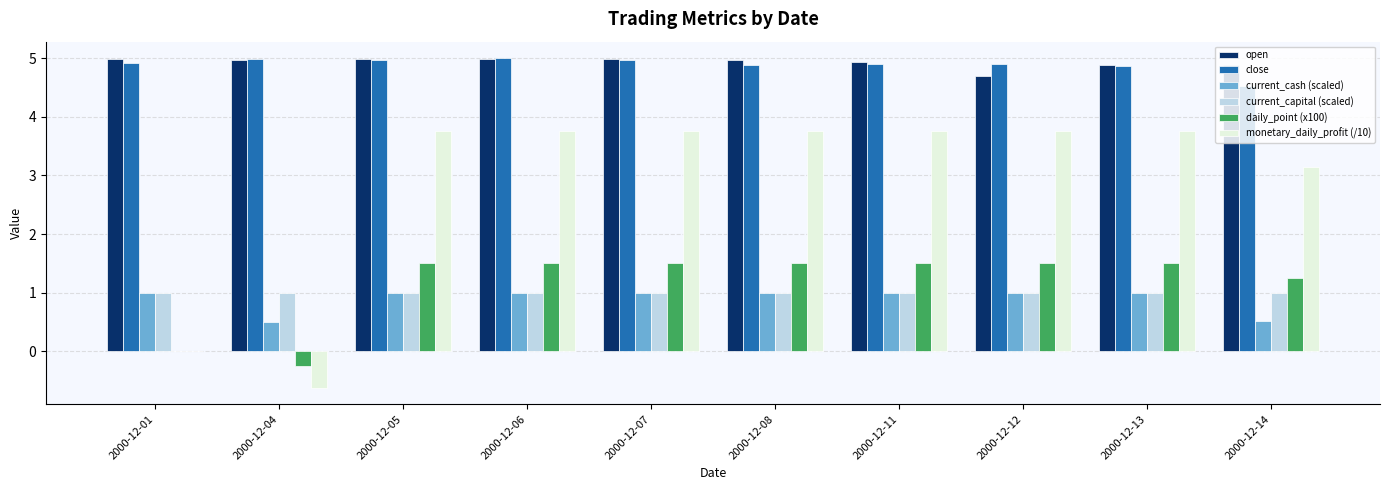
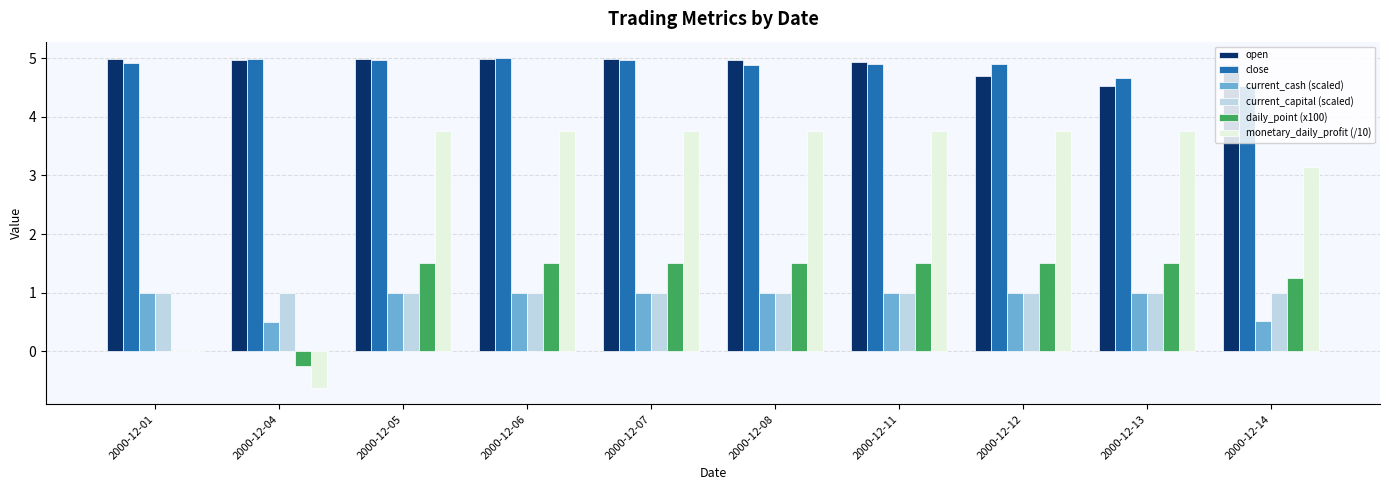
  {
    "open": {
      "2000-12-01": 5.0,
      "2000-12-04": 5.0,
      "2000-12-05": 5.0,
      "2000-12-06": 5.0,
      "2000-12-07": 5.0,
      "2000-12-08": 5.0,
      "2000-12-11": 4.9,
      "2000-12-12": 4.7,
-     "2000-12-13": 4.9
+     "2000-12-13": 4.5
    },
    "close": {
      "2000-12-01": 4.9,
      "2000-12-04": 5.0,
      "2000-12-05": 5.0,
      "2000-12-06": 5.0,
      "2000-12-07": 5.0,
      "2000-12-08": 4.9,
      "2000-12-11": 4.9,
      "2000-12-12": 4.9,
-     "2000-12-13": 4.9
+     "2000-12-13": 4.7
    },
    "current_cash (scaled)": {
      "2000-12-01": 1.0,
      "2000-12-04": 0.5,
      "2000-12-05": 1.0,
      "2000-12-06": 1.0,
      "2000-12-07": 1.0,
      "2000-12-08": 1.0,
      "2000-12-11": 1.0,
      "2000-12-12": 1.0,
      "2000-12-13": 1.0,
      "2000-12-14": 0.5
    },
    "daily_point (x100)": {
      "2000-12-01": 0.0,
      "2000-12-04": -0.3,
      "2000-12-05": 1.5,
      "2000-12-06": 1.5,
      "2000-12-07": 1.5,
      "2000-12-08": 1.5,
      "2000-12-11": 1.5,
      "2000-12-12": 1.5,
      "2000-12-13": 1.5,
      "2000-12-14": 1.3
    }
  }
